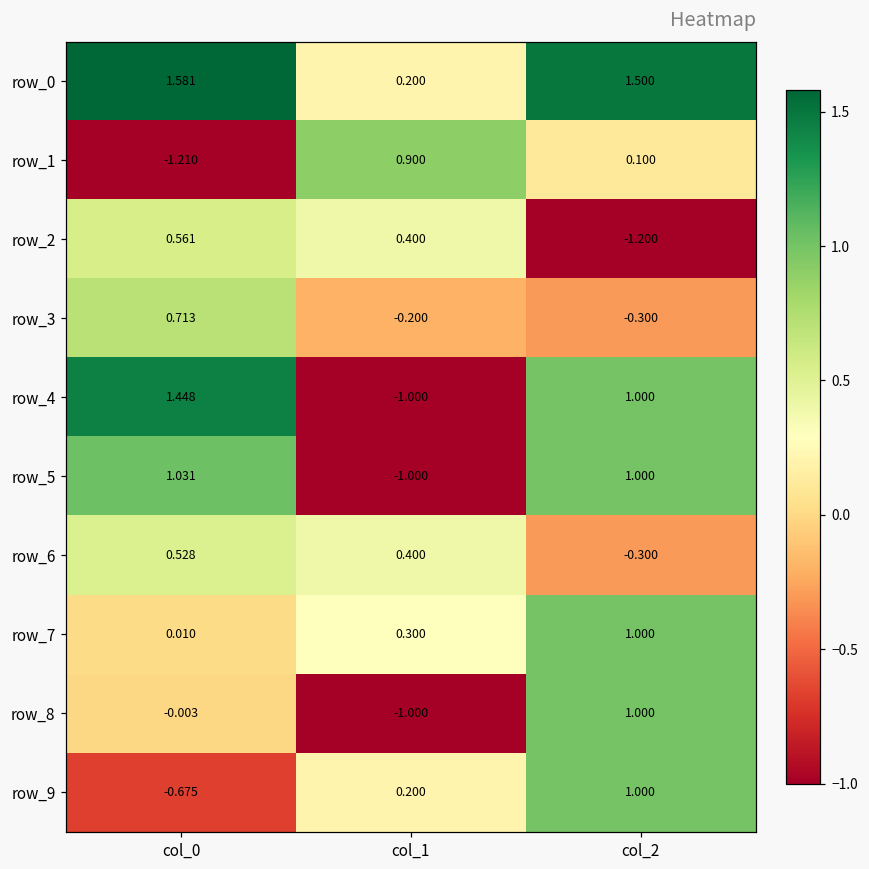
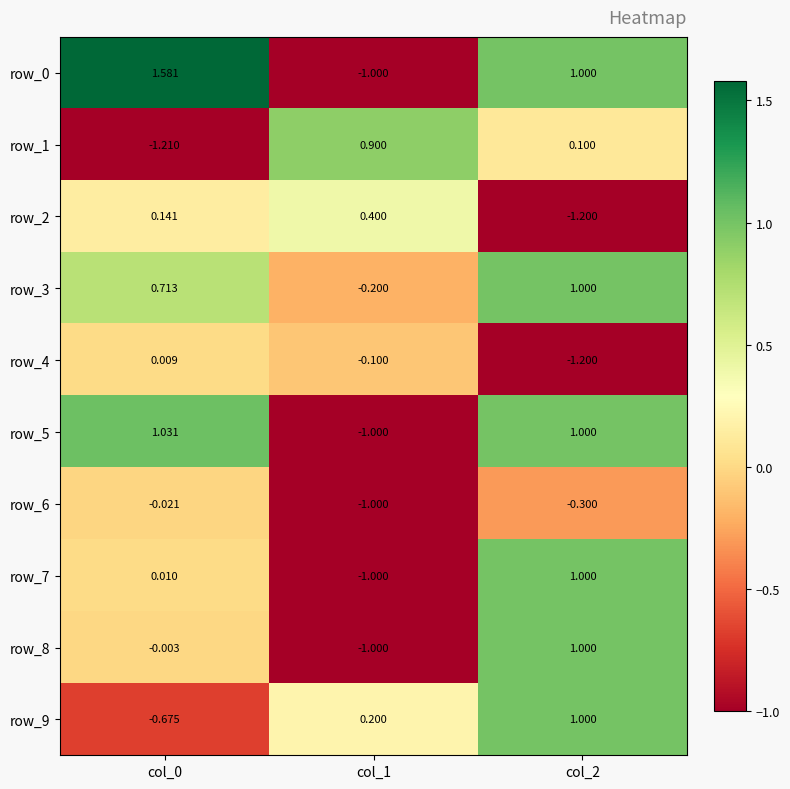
  {
    "row_0": {
      "col_0": 1.581,
-     "col_1": 0.200,
-     "col_2": 1.500
+     "col_1": -1.000,
+     "col_2": 1.000
    },
    "row_1": {
      "col_0": -1.210,
      "col_1": 0.900,
      "col_2": 0.100
    },
    "row_2": {
-     "col_0": 0.561,
+     "col_0": 0.141,
      "col_1": 0.400,
      "col_2": -1.200
    },
    "row_3": {
      "col_0": 0.713,
      "col_1": -0.200,
-     "col_2": -0.300
+     "col_2": 1.000
    },
    "row_4": {
-     "col_0": 1.448,
-     "col_1": -1.000,
-     "col_2": 1.000
+     "col_0": 0.009,
+     "col_1": -0.100,
+     "col_2": -1.200
    },
    "row_5": {
      "col_0": 1.031,
      "col_1": -1.000,
      "col_2": 1.000
    },
    "row_6": {
-     "col_0": 0.528,
-     "col_1": 0.400,
+     "col_0": -0.021,
+     "col_1": -1.000,
      "col_2": -0.300
    },
    "row_7": {
      "col_0": 0.010,
-     "col_1": 0.300,
+     "col_1": -1.000,
      "col_2": 1.000
    },
    "row_8": {
      "col_0": -0.003,
      "col_1": -1.000,
      "col_2": 1.000
    },
    "row_9": {
      "col_0": -0.675,
      "col_1": 0.200,
      "col_2": 1.000
    }
  }
